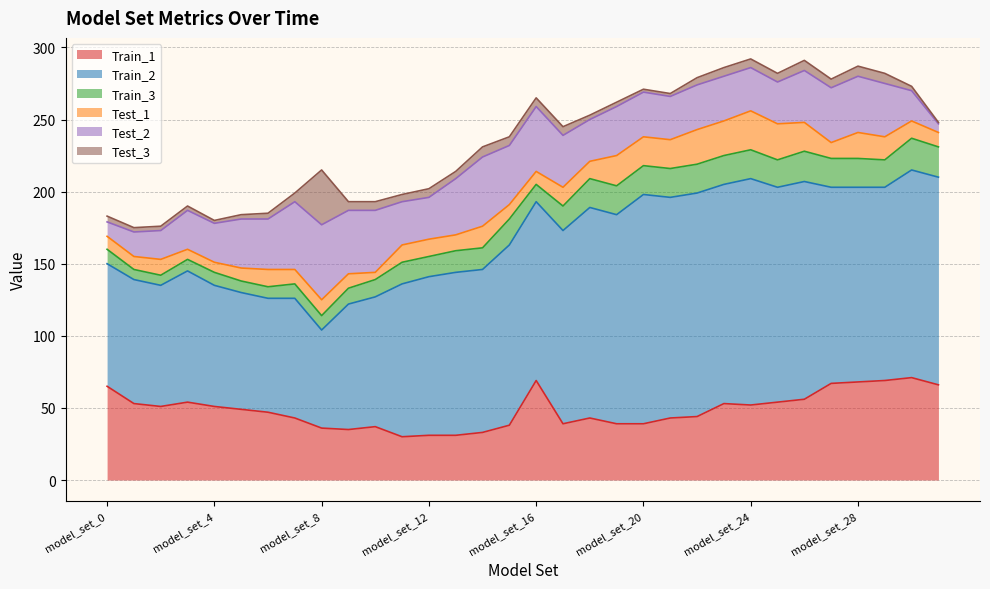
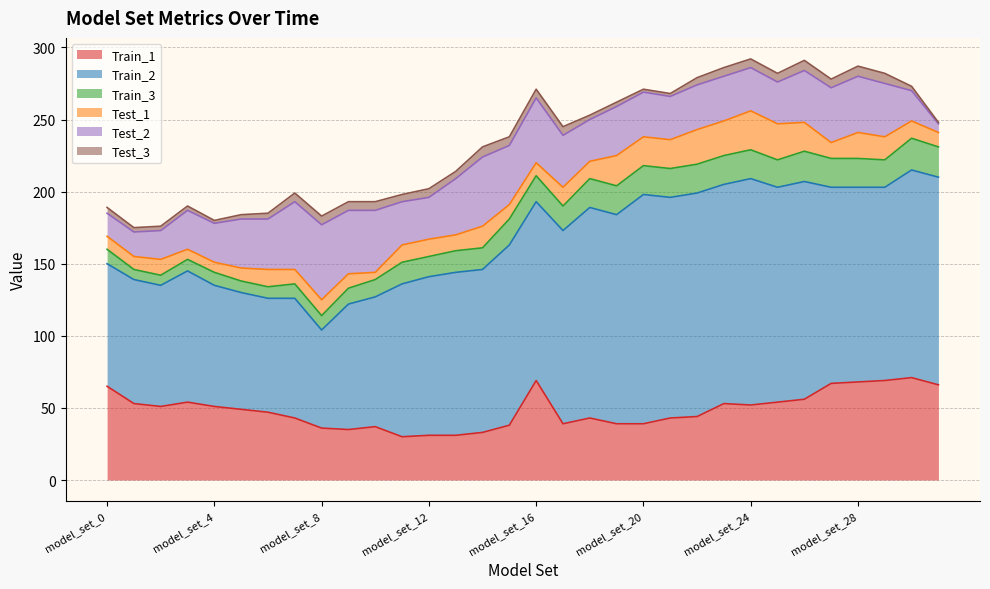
  {
    "Train_1": {
      "model_set_0": 65,
      "model_set_4": 51,
      "model_set_8": 36,
      "model_set_12": 31,
      "model_set_16": 69,
      "model_set_20": 39,
      "model_set_24": 52,
      "model_set_28": 68
    },
    "Train_2": {
      "model_set_0": 85,
      "model_set_4": 84,
      "model_set_8": 68,
      "model_set_12": 110,
      "model_set_16": 124,
      "model_set_20": 159,
      "model_set_24": 157,
      "model_set_28": 135
    },
    "Train_3": {
      "model_set_0": 10,
      "model_set_4": 9,
      "model_set_8": 10,
      "model_set_12": 14,
-     "model_set_16": 12,
+     "model_set_16": 18,
      "model_set_20": 20,
      "model_set_24": 20,
      "model_set_28": 20
    },
    "Test_1": {
      "model_set_0": 9,
      "model_set_4": 7,
      "model_set_8": 11,
      "model_set_12": 12,
      "model_set_16": 9,
      "model_set_20": 20,
      "model_set_24": 27,
      "model_set_28": 18
    },
    "Test_2": {
-     "model_set_0": 10,
+     "model_set_0": 16,
      "model_set_4": 27,
      "model_set_8": 52,
      "model_set_12": 29,
      "model_set_16": 45,
      "model_set_20": 31,
      "model_set_24": 30,
      "model_set_28": 39
    },
    "Test_3": {
      "model_set_0": 4,
      "model_set_4": 2,
-     "model_set_8": 38,
+     "model_set_8": 6,
      "model_set_12": 6,
      "model_set_16": 6,
      "model_set_20": 2,
      "model_set_24": 6,
      "model_set_28": 7
    }
  }
